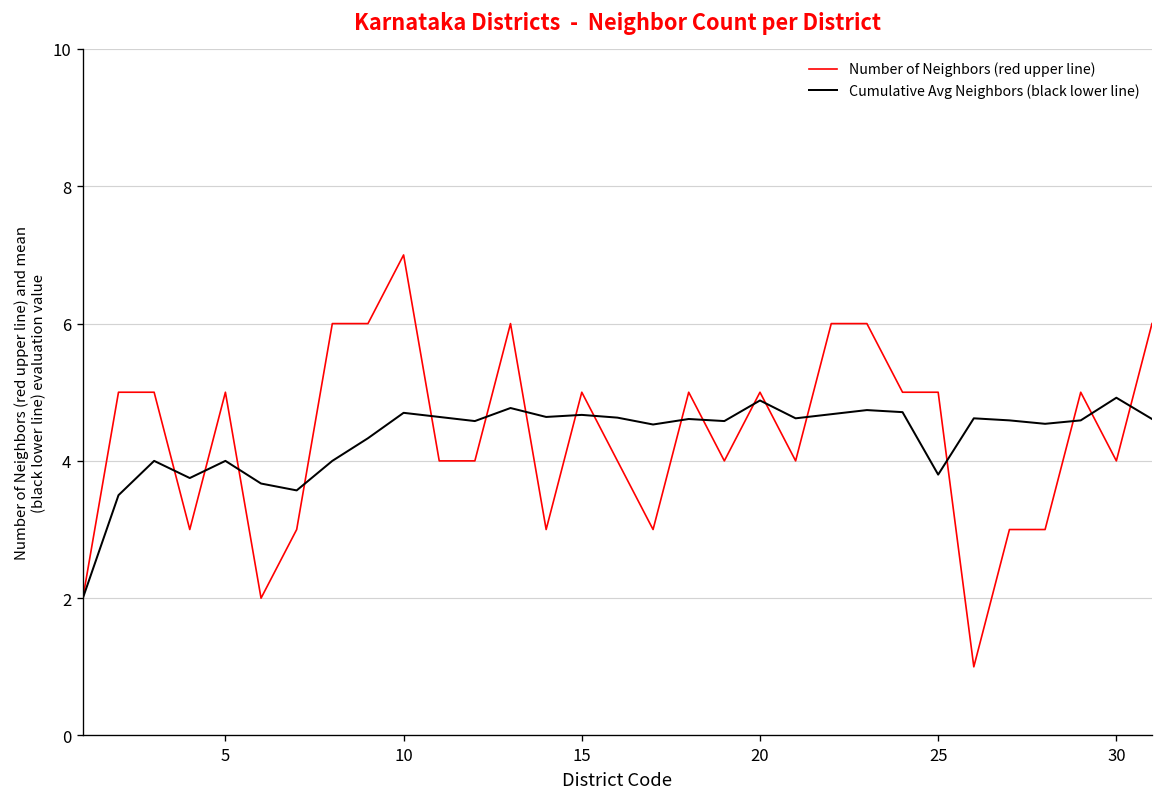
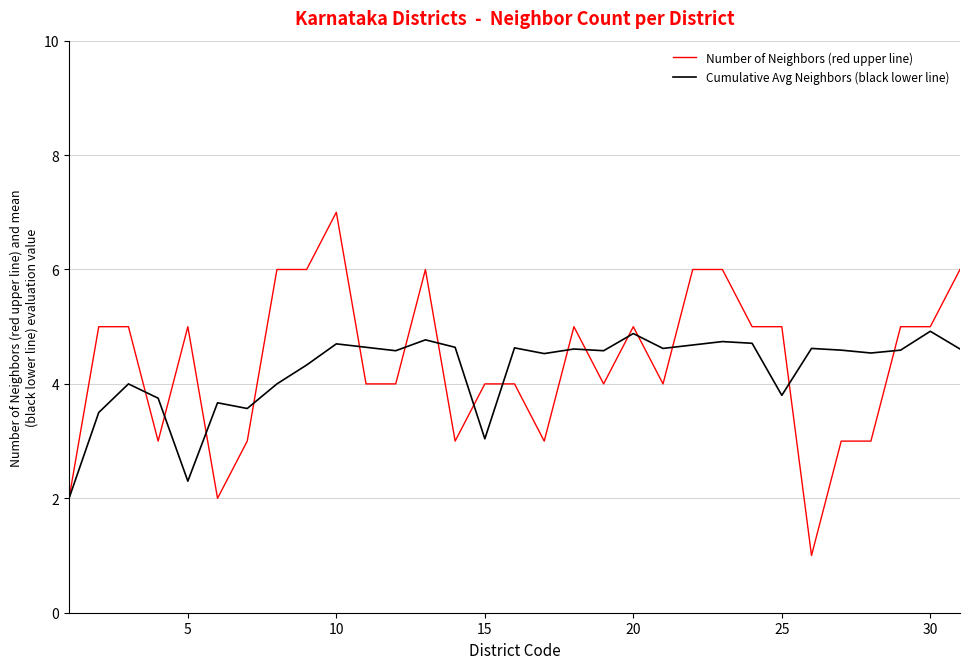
  {
    "Number of Neighbors (red upper line)": {
      "5": 5,
      "10": 7,
-     "15": 5,
+     "15": 4,
      "20": 5,
      "25": 5,
-     "30": 4
+     "30": 5
    },
    "Cumulative Avg Neighbors (black lower line)": {
-     "5": 4.0,
+     "5": 2.3,
      "10": 4.7,
-     "15": 4.7,
+     "15": 3.0,
      "20": 4.9,
      "25": 3.8,
      "30": 4.9
    }
  }
